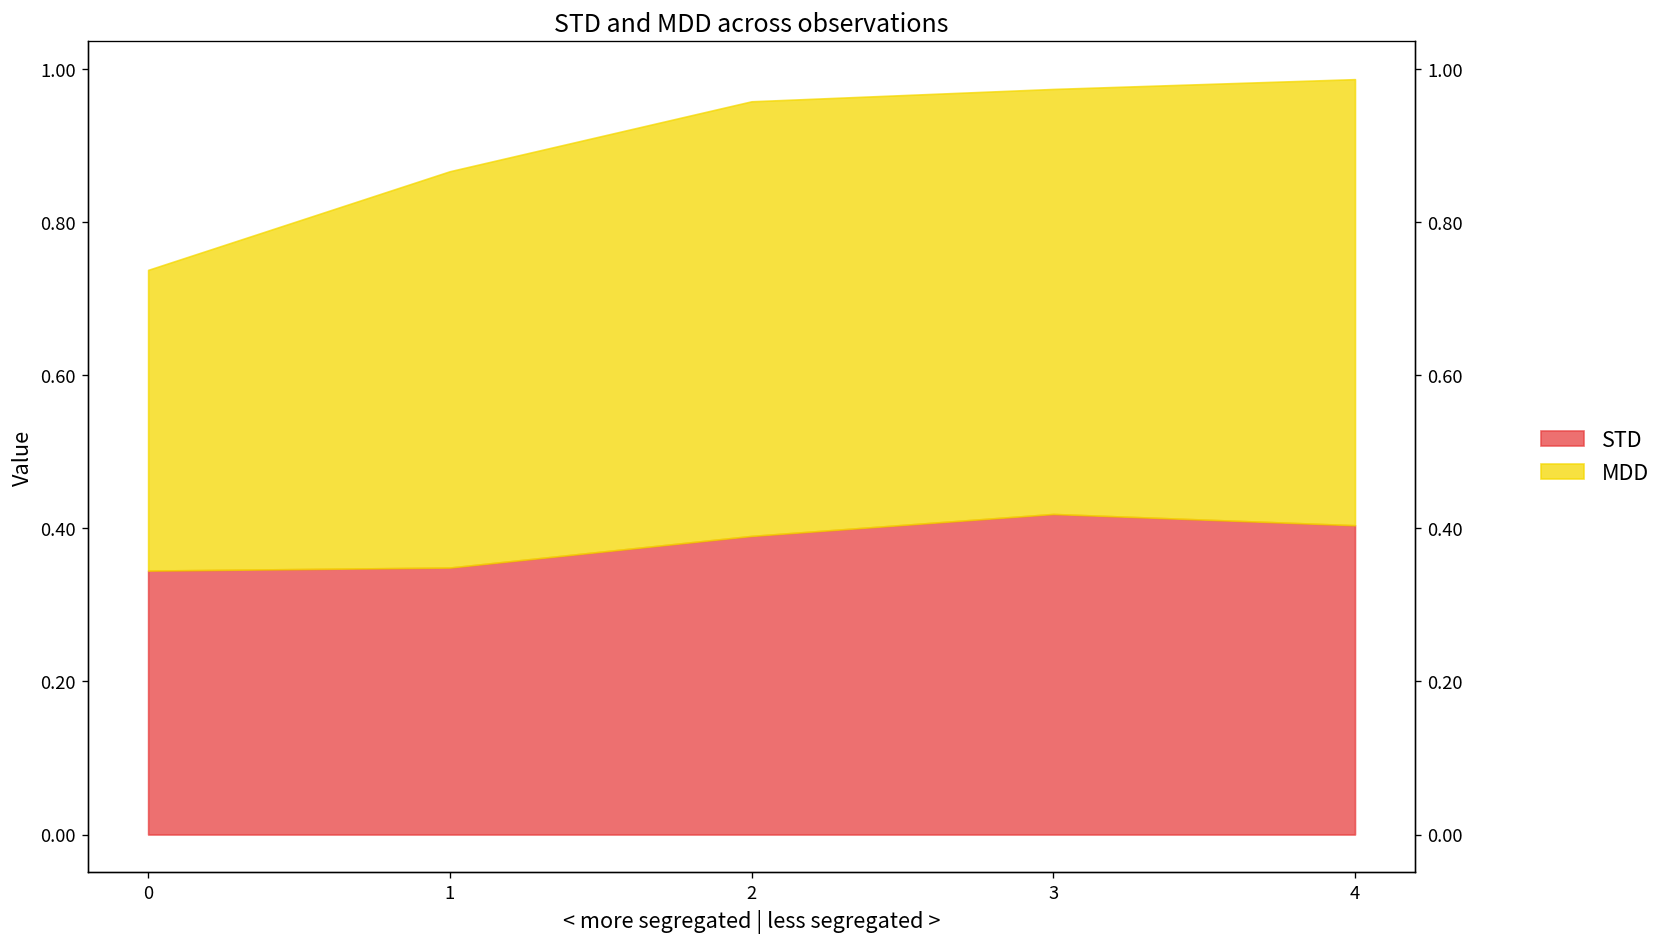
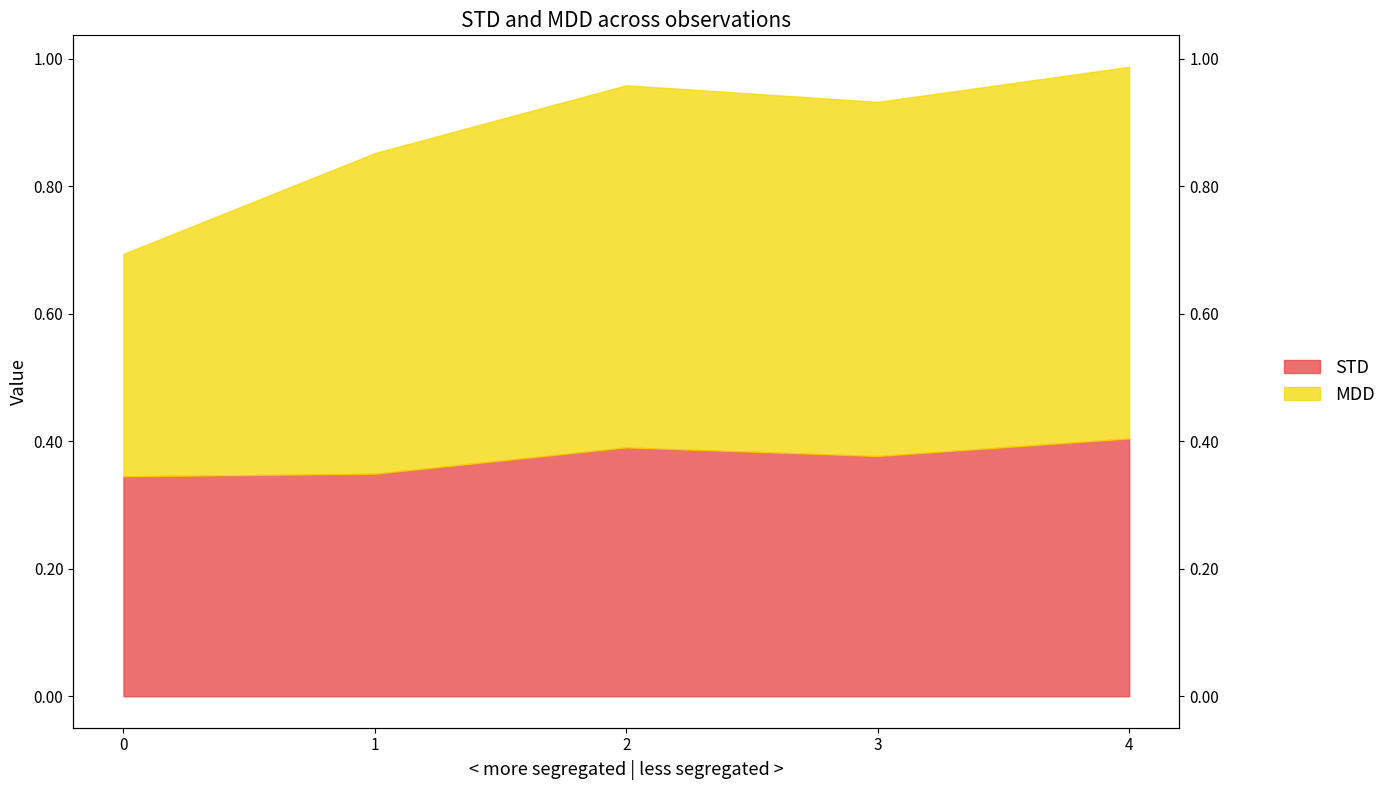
  {
    "STD": {
      "0": 0.34,
      "1": 0.35,
      "2": 0.39,
-     "3": 0.42,
+     "3": 0.38,
      "4": 0.40
    },
    "MDD": {
-     "0": 0.39,
-     "1": 0.52,
+     "0": 0.35,
+     "1": 0.50,
      "2": 0.57,
      "3": 0.56,
      "4": 0.58
    }
  }
